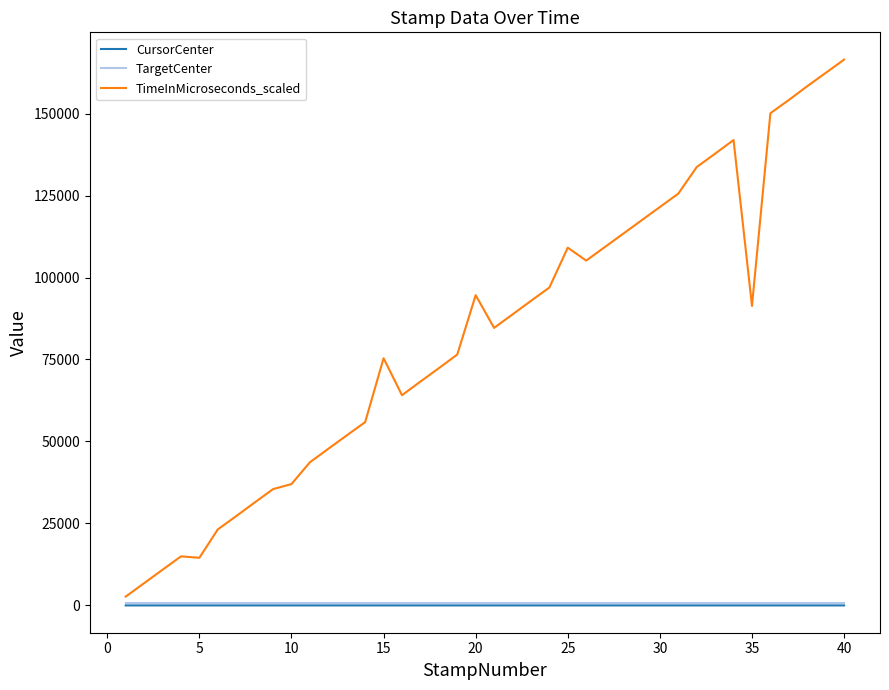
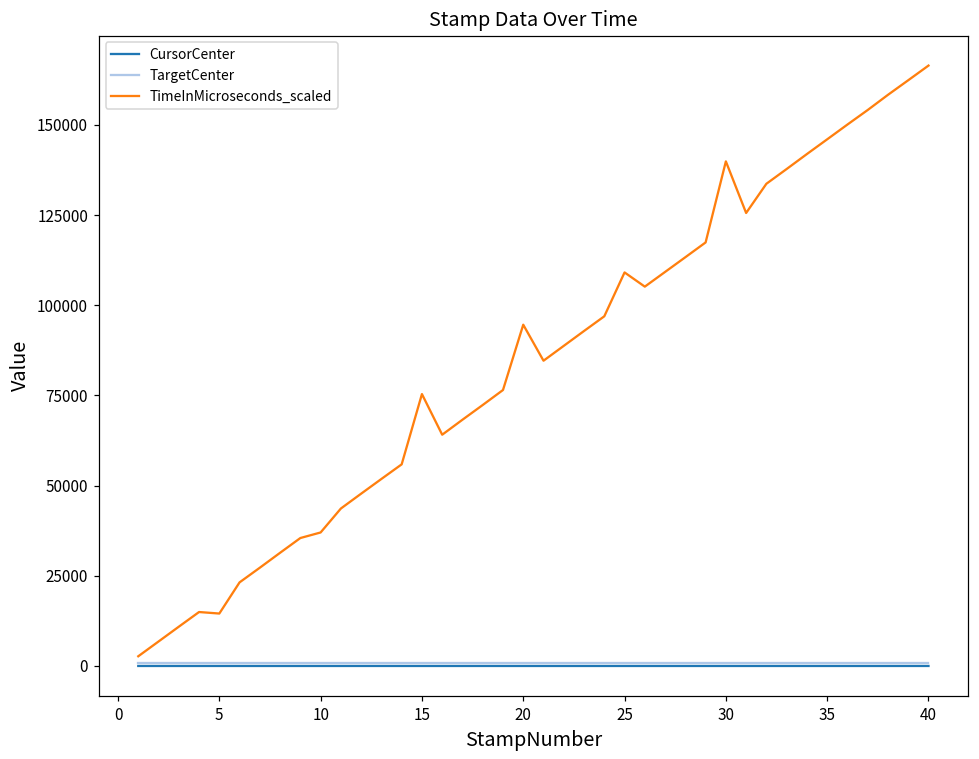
  {
    "TimeInMicroseconds_scaled": {
      "5": 15000,
      "10": 37000,
      "15": 75000,
      "20": 95000,
      "25": 109000,
-     "30": 121000,
-     "35": 91000,
+     "30": 140000,
+     "35": 146000,
      "40": 166000
    }
  }
